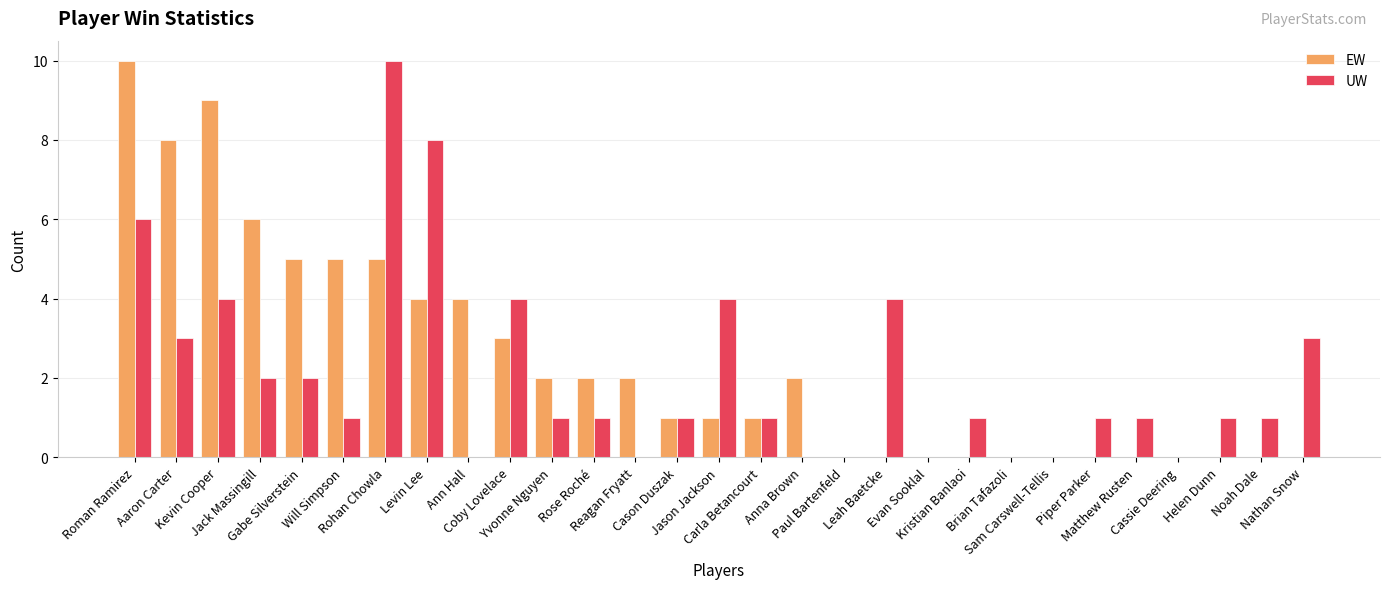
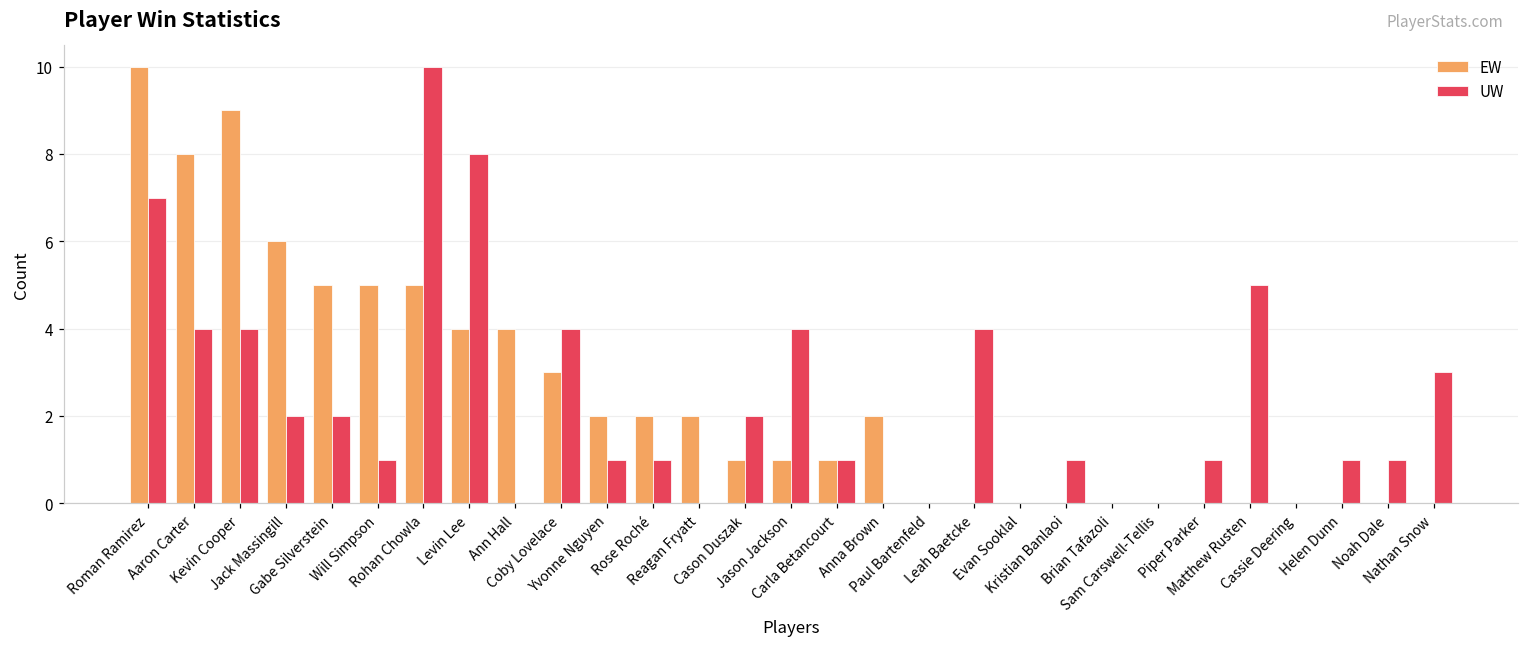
  {
    "EW": {
      "Roman Ramirez": 10,
      "Aaron Carter": 8,
      "Kevin Cooper": 9,
      "Jack Massingill": 6,
      "Gabe Silverstein": 5,
      "Will Simpson": 5,
      "Rohan Chowla": 5,
      "Levin Lee": 4,
      "Ann Hall": 4,
      "Coby Lovelace": 3,
      "Yvonne Nguyen": 2,
      "Rose Roché": 2,
      "Reagan Fryatt": 2,
      "Cason Duszak": 1,
      "Jason Jackson": 1,
      "Carla Betancourt": 1,
      "Anna Brown": 2,
      "Paul Bartenfeld": 0,
      "Leah Baetcke": 0,
      "Evan Sooklal": 0,
      "Kristian Banlaoi": 0,
      "Brian Tafazoli": 0,
      "Sam Carswell-Tellis": 0,
      "Piper Parker": 0,
      "Matthew Rusten": 0,
      "Cassie Deering": 0,
      "Helen Dunn": 0,
      "Noah Dale": 0,
      "Nathan Snow": 0
    },
    "UW": {
-     "Roman Ramirez": 6,
-     "Aaron Carter": 3,
+     "Roman Ramirez": 7,
+     "Aaron Carter": 4,
      "Kevin Cooper": 4,
      "Jack Massingill": 2,
      "Gabe Silverstein": 2,
      "Will Simpson": 1,
      "Rohan Chowla": 10,
      "Levin Lee": 8,
      "Ann Hall": 0,
      "Coby Lovelace": 4,
      "Yvonne Nguyen": 1,
      "Rose Roché": 1,
      "Reagan Fryatt": 0,
-     "Cason Duszak": 1,
+     "Cason Duszak": 2,
      "Jason Jackson": 4,
      "Carla Betancourt": 1,
      "Anna Brown": 0,
      "Paul Bartenfeld": 0,
      "Leah Baetcke": 4,
      "Evan Sooklal": 0,
      "Kristian Banlaoi": 1,
      "Brian Tafazoli": 0,
      "Sam Carswell-Tellis": 0,
      "Piper Parker": 1,
-     "Matthew Rusten": 1,
+     "Matthew Rusten": 5,
      "Cassie Deering": 0,
      "Helen Dunn": 1,
      "Noah Dale": 1,
      "Nathan Snow": 3
    }
  }
